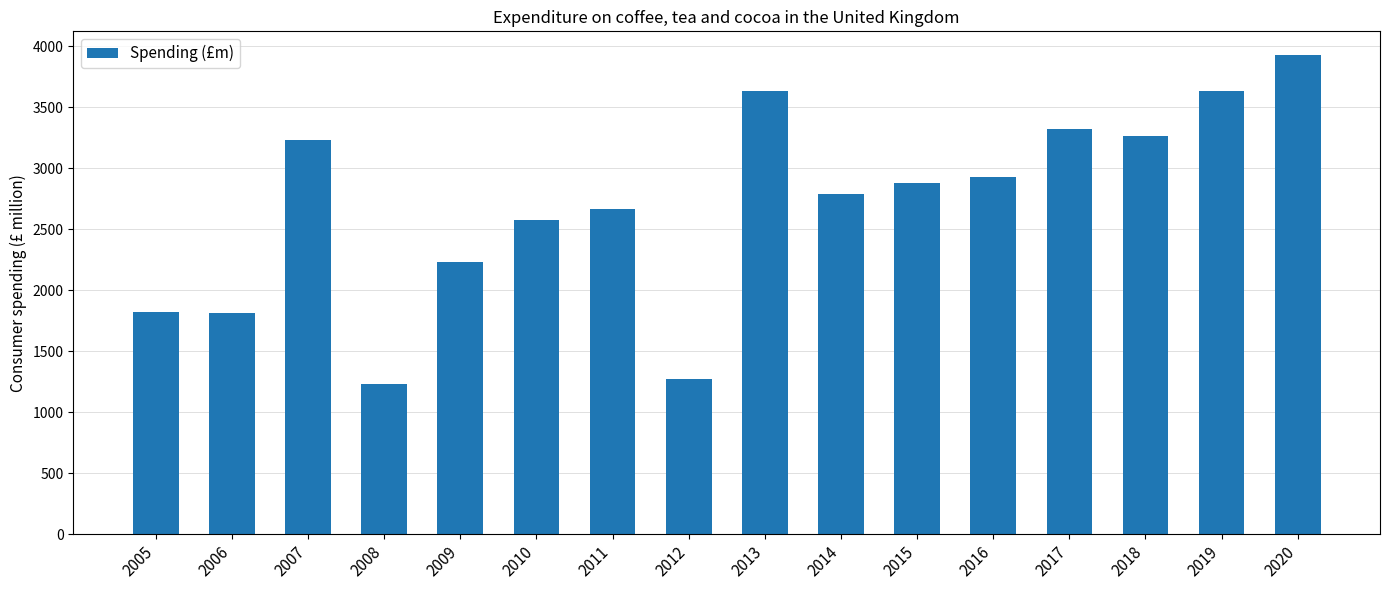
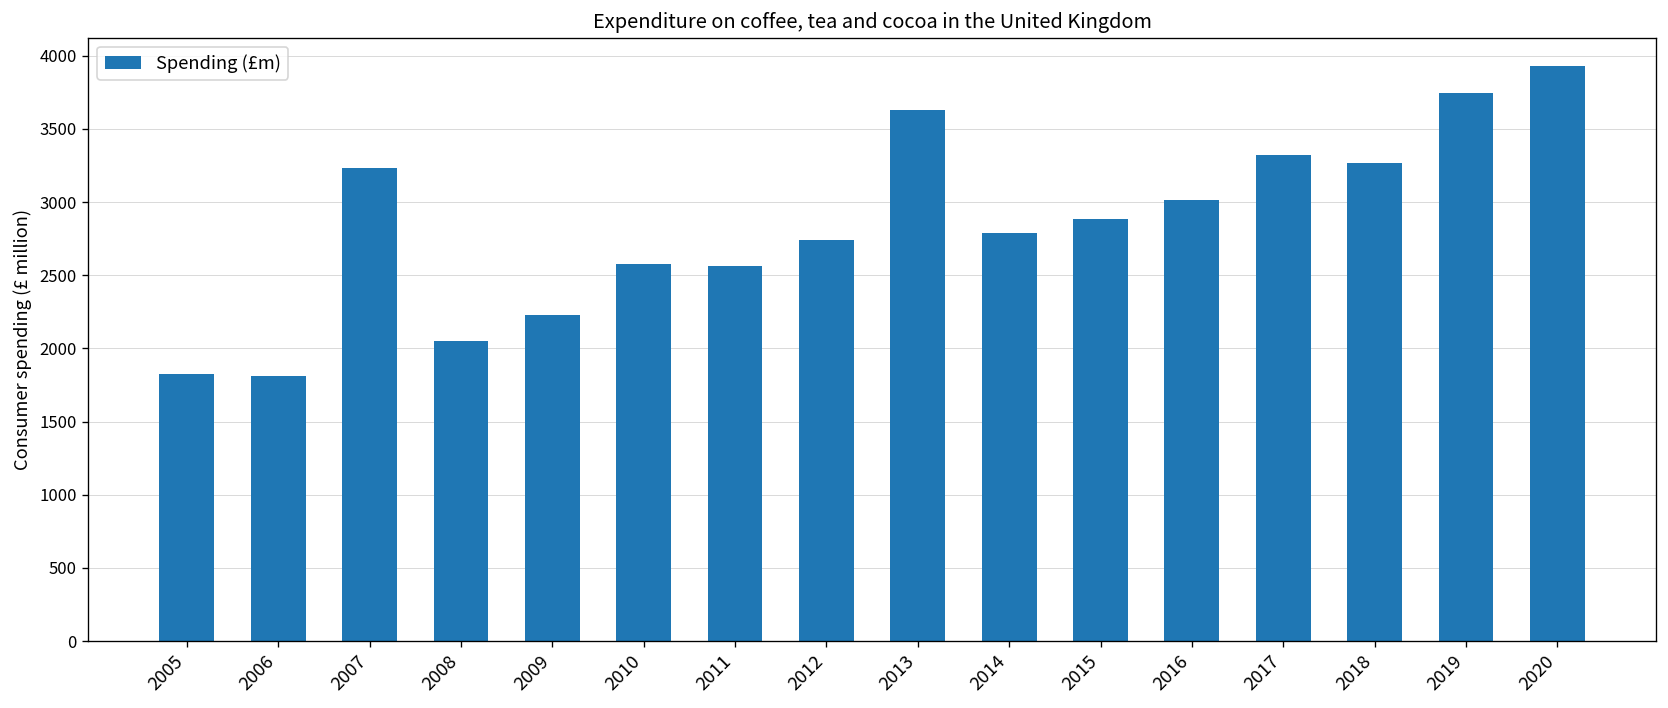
  {
    "2005": 1830,
    "2006": 1810,
    "2007": 3230,
-   "2008": 1230,
+   "2008": 2050,
    "2009": 2230,
    "2010": 2570,
-   "2011": 2670,
-   "2012": 1270,
+   "2011": 2560,
+   "2012": 2740,
    "2013": 3630,
    "2014": 2790,
    "2015": 2880,
-   "2016": 2930,
+   "2016": 3010,
    "2017": 3320,
    "2018": 3270,
-   "2019": 3630,
+   "2019": 3740,
    "2020": 3930
  }
